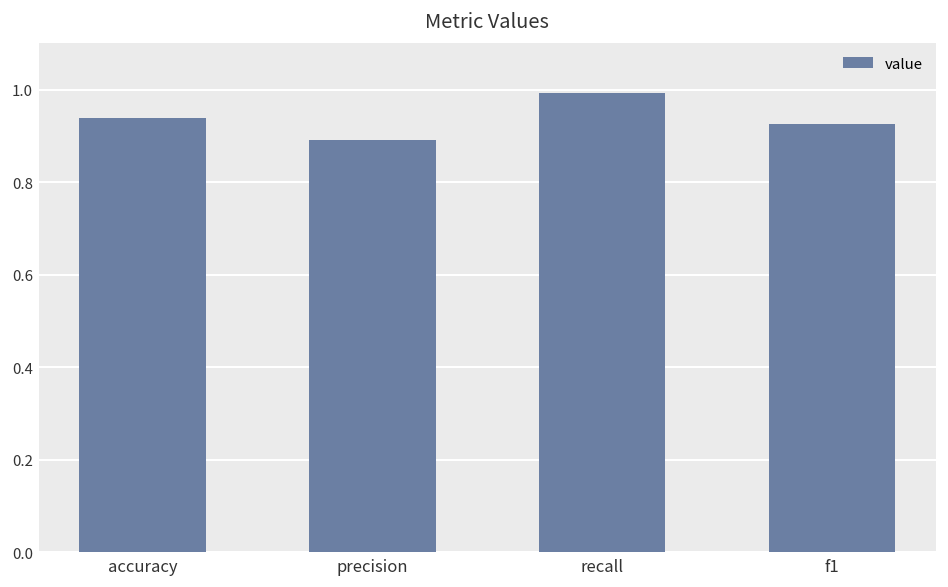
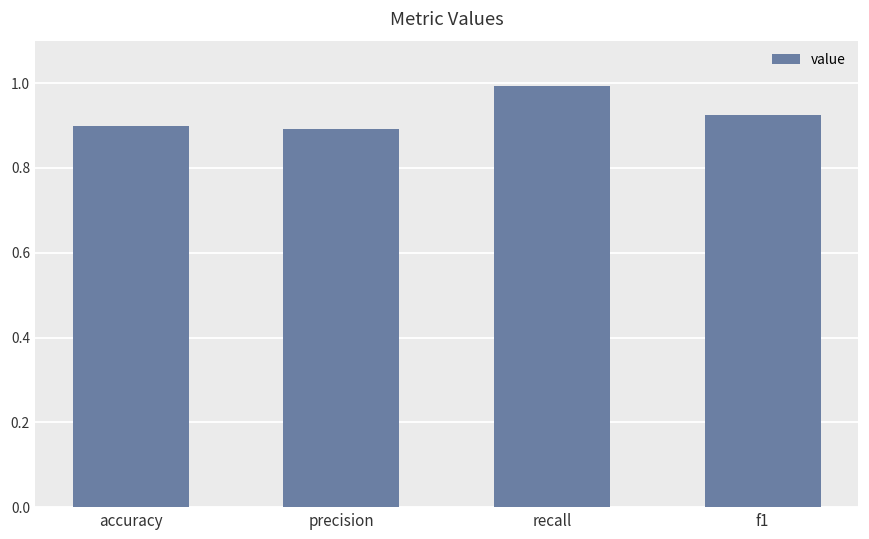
  {
-   "accuracy": 0.94,
+   "accuracy": 0.90,
    "precision": 0.89,
    "recall": 0.99,
    "f1": 0.92
  }
